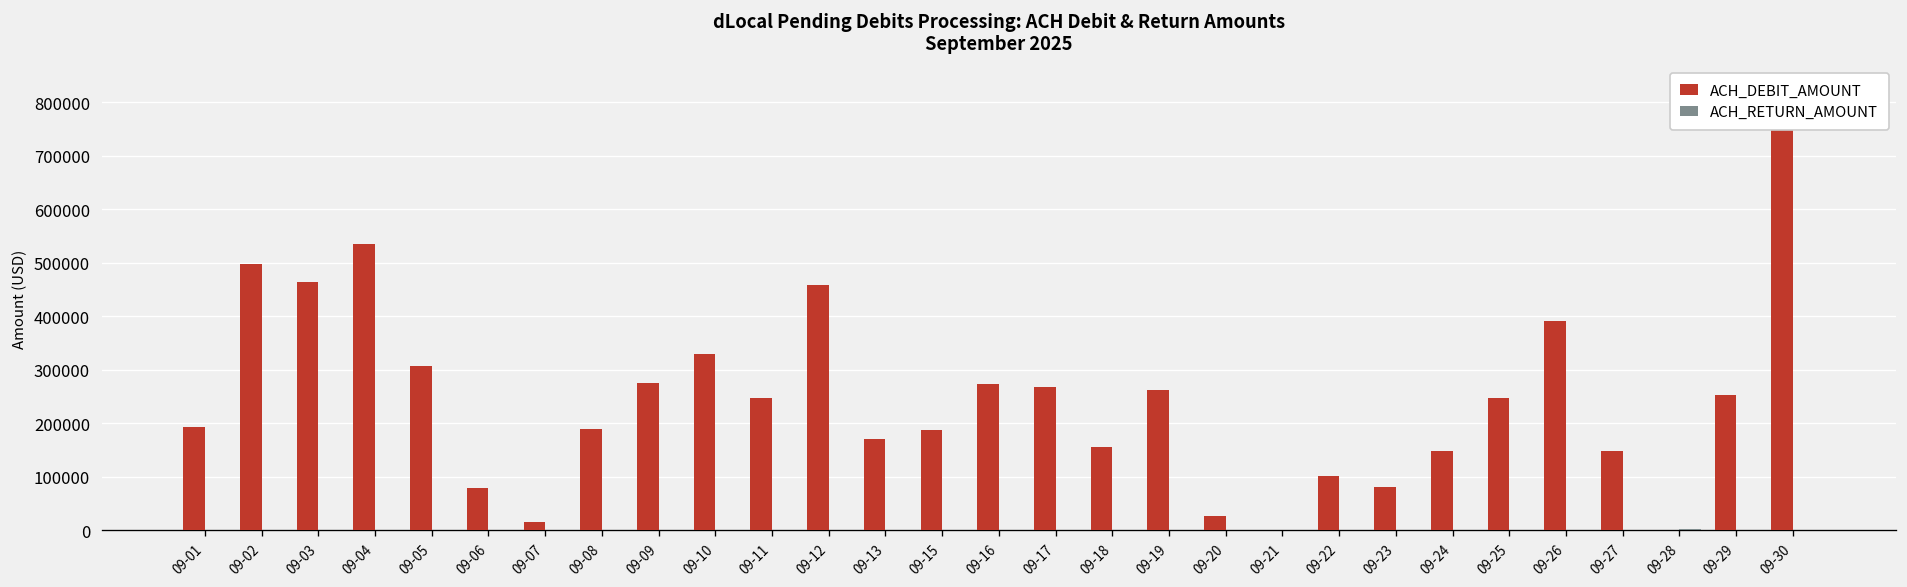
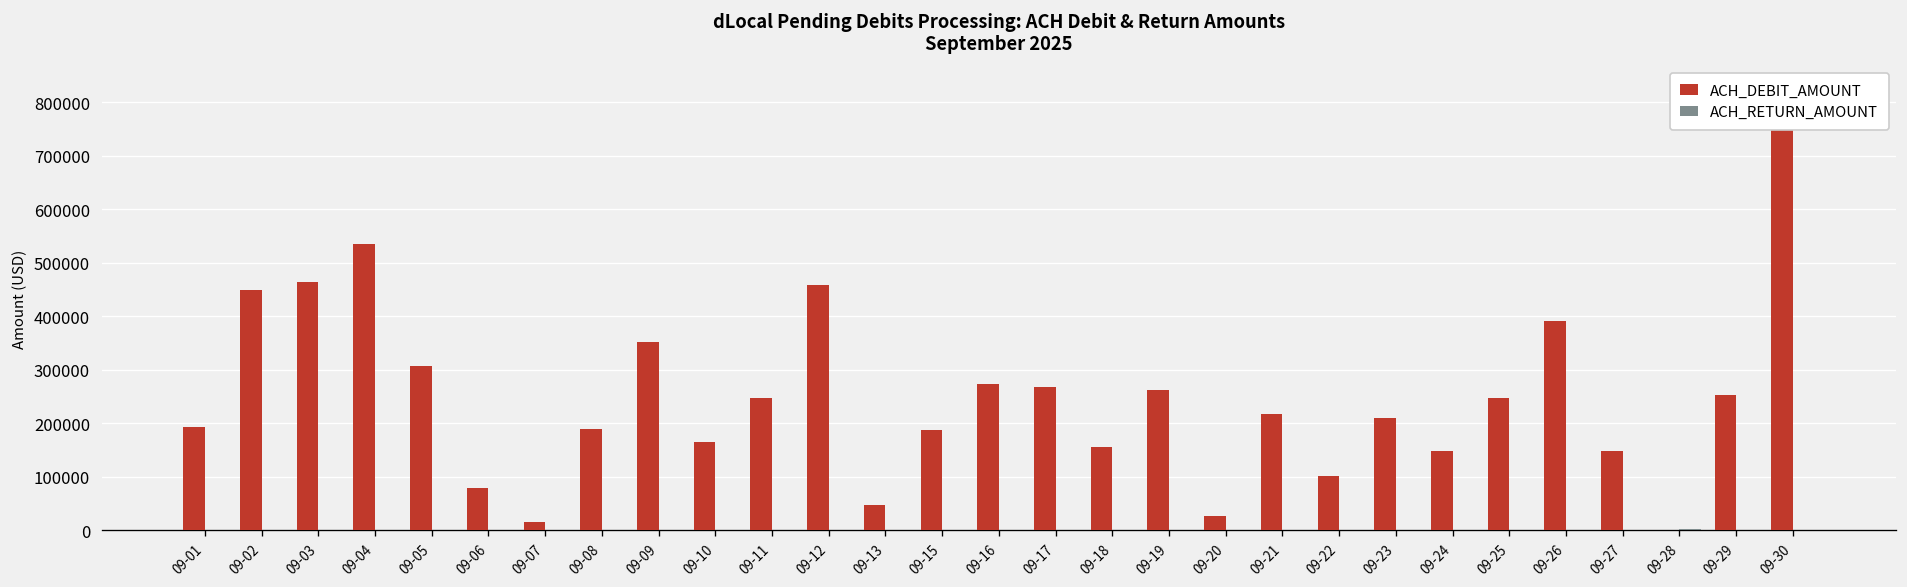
  {
    "ACH_DEBIT_AMOUNT": {
      "09-01": 190000,
-     "09-02": 500000,
+     "09-02": 450000,
      "09-03": 460000,
      "09-04": 540000,
      "09-05": 310000,
      "09-06": 80000,
      "09-07": 20000,
      "09-08": 190000,
-     "09-09": 280000,
-     "09-10": 330000,
+     "09-09": 350000,
+     "09-10": 170000,
      "09-11": 250000,
      "09-12": 460000,
-     "09-13": 170000,
+     "09-13": 50000,
      "09-15": 190000,
      "09-16": 270000,
      "09-17": 270000,
      "09-18": 160000,
      "09-19": 260000,
      "09-20": 30000,
-     "09-21": 0,
+     "09-21": 220000,
      "09-22": 100000,
-     "09-23": 80000,
+     "09-23": 210000,
      "09-24": 150000,
      "09-25": 250000,
      "09-26": 390000,
      "09-27": 150000,
      "09-28": 0,
      "09-29": 250000
    },
    "ACH_RETURN_AMOUNT": {
      "09-01": 0,
      "09-02": 0,
      "09-03": 0,
      "09-04": 0,
      "09-06": 0,
      "09-07": 0,
      "09-08": 0,
      "09-09": 0,
      "09-10": 0,
      "09-11": 0,
      "09-12": 0,
      "09-13": 0,
      "09-15": 0,
      "09-16": 0,
      "09-17": 0,
      "09-18": 0,
      "09-19": 0,
      "09-20": 0,
      "09-21": 0,
      "09-22": 0,
      "09-23": 0,
      "09-24": 0,
      "09-25": 0,
      "09-26": 0,
      "09-27": 0,
      "09-29": 0,
      "09-30": 0
    }
  }
